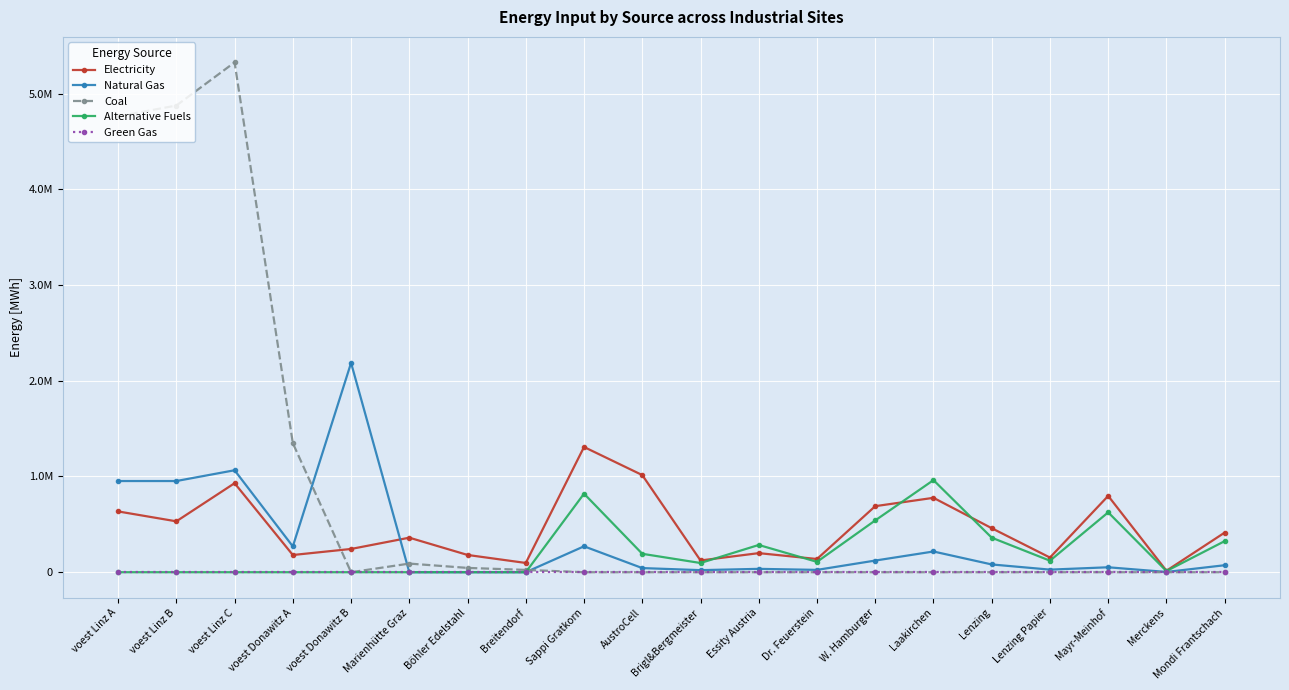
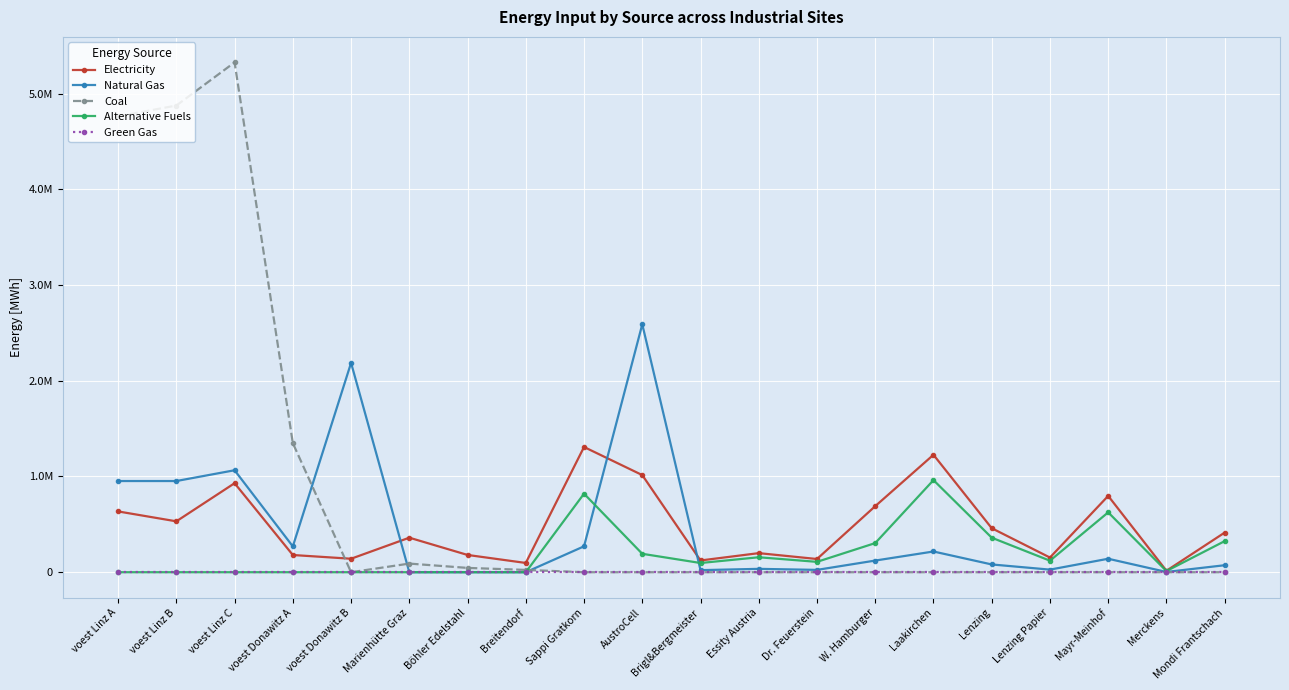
  {
    "Electricity": {
      "voest Linz A": 600000,
      "voest Linz B": 500000,
      "voest Linz C": 900000,
      "voest Donawitz A": 200000,
-     "voest Donawitz B": 200000,
+     "voest Donawitz B": 100000,
      "Marienhütte Graz": 400000,
      "Böhler Edelstahl": 200000,
      "Breitendorf": 100000,
      "Sappi Gratkorn": 1300000,
      "AustroCell": 1000000,
      "Essity Austria": 200000,
      "Dr. Feuerstein": 100000,
      "W. Hamburger": 700000,
-     "Laakirchen": 800000,
+     "Laakirchen": 1200000,
      "Lenzing": 500000,
      "Lenzing Papier": 200000,
      "Mayr-Meinhof": 800000,
      "Mondi Frantschach": 400000
    },
    "Natural Gas": {
      "voest Linz A": 1000000,
      "voest Linz B": 1000000,
      "voest Linz C": 1100000,
      "voest Donawitz A": 300000,
      "voest Donawitz B": 2200000,
      "Sappi Gratkorn": 300000,
-     "AustroCell": 0,
+     "AustroCell": 2600000,
      "Essity Austria": 0,
      "W. Hamburger": 100000,
      "Laakirchen": 200000,
      "Lenzing": 100000,
      "Lenzing Papier": 0,
-     "Mayr-Meinhof": 50000,
+     "Mayr-Meinhof": 140000,
      "Mondi Frantschach": 100000
    },
    "Coal": {
      "voest Linz C": 5300000,
      "voest Donawitz A": 1300000,
      "Marienhütte Graz": 100000,
      "Böhler Edelstahl": 0
    },
    "Alternative Fuels": {
      "Sappi Gratkorn": 800000,
      "AustroCell": 200000,
-     "Essity Austria": 300000,
+     "Essity Austria": 200000,
      "Dr. Feuerstein": 100000,
-     "W. Hamburger": 500000,
+     "W. Hamburger": 300000,
      "Laakirchen": 1000000,
      "Lenzing": 400000,
      "Lenzing Papier": 100000,
      "Mayr-Meinhof": 600000,
      "Mondi Frantschach": 300000
    }
  }
